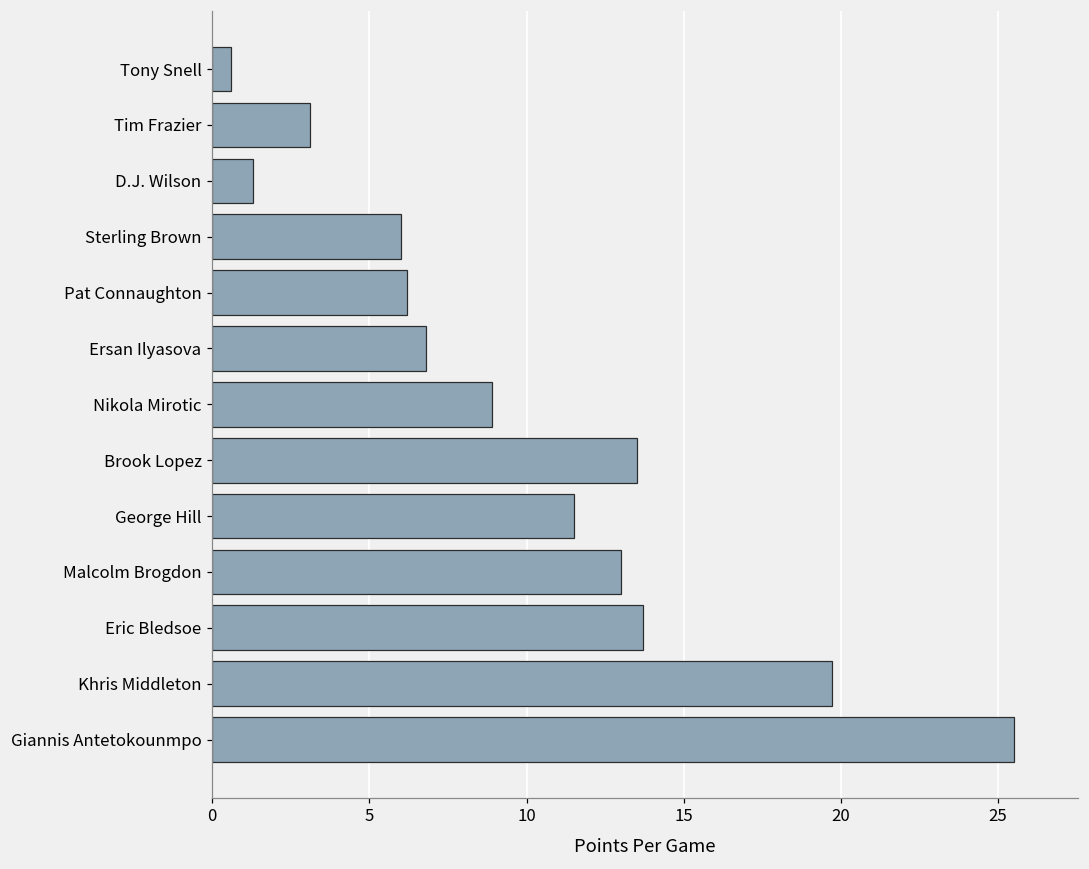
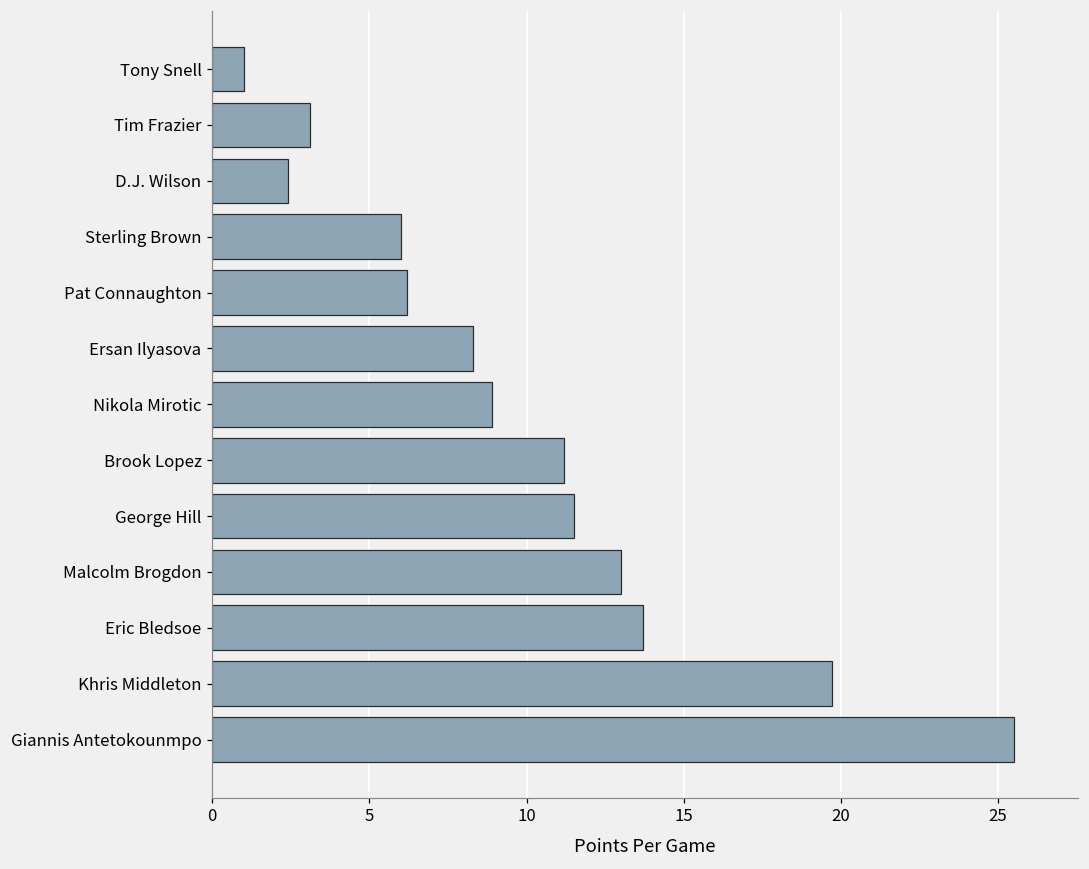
  {
-   "Tony Snell": 0.6,
+   "Tony Snell": 1.0,
    "Tim Frazier": 3.1,
-   "D.J. Wilson": 1.3,
+   "D.J. Wilson": 2.4,
    "Sterling Brown": 6.0,
    "Pat Connaughton": 6.2,
-   "Ersan Ilyasova": 6.8,
+   "Ersan Ilyasova": 8.3,
    "Nikola Mirotic": 8.9,
-   "Brook Lopez": 13.5,
+   "Brook Lopez": 11.2,
    "George Hill": 11.5,
    "Malcolm Brogdon": 13.0,
    "Eric Bledsoe": 13.7,
    "Khris Middleton": 19.7,
    "Giannis Antetokounmpo": 25.5
  }
